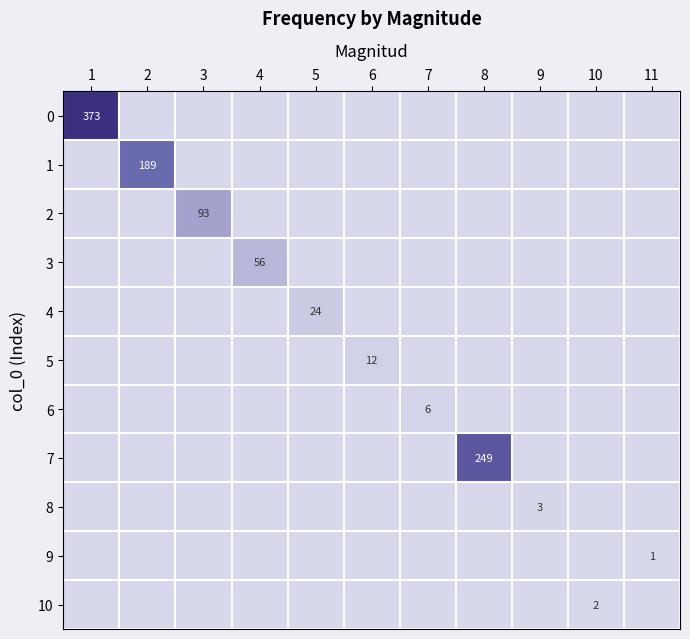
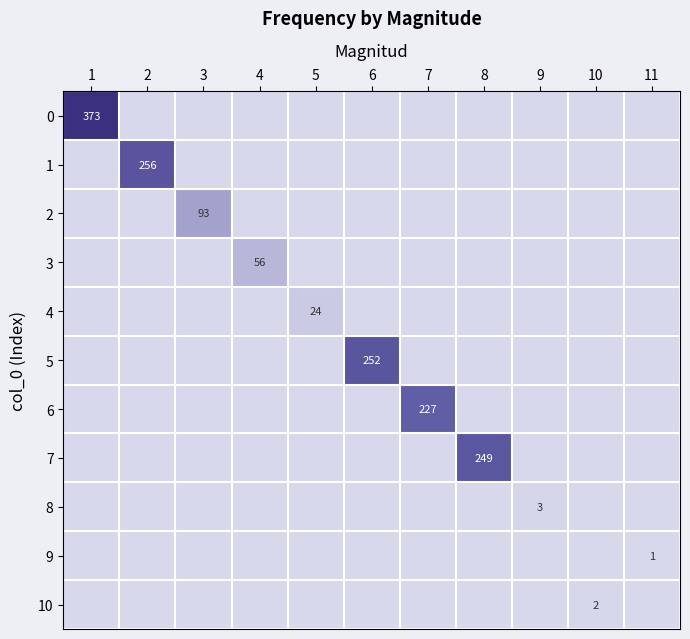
  {
    "0": {
      "1": 373
    },
    "1": {
-     "2": 189
+     "2": 256
    },
    "2": {
      "3": 93
    },
    "3": {
      "4": 56
    },
    "4": {
      "5": 24
    },
    "5": {
-     "6": 12
+     "6": 252
    },
    "6": {
-     "7": 6
+     "7": 227
    },
    "7": {
      "8": 249
    },
    "8": {
      "9": 3
    },
    "9": {
      "11": 1
    },
    "10": {
      "10": 2
    }
  }
